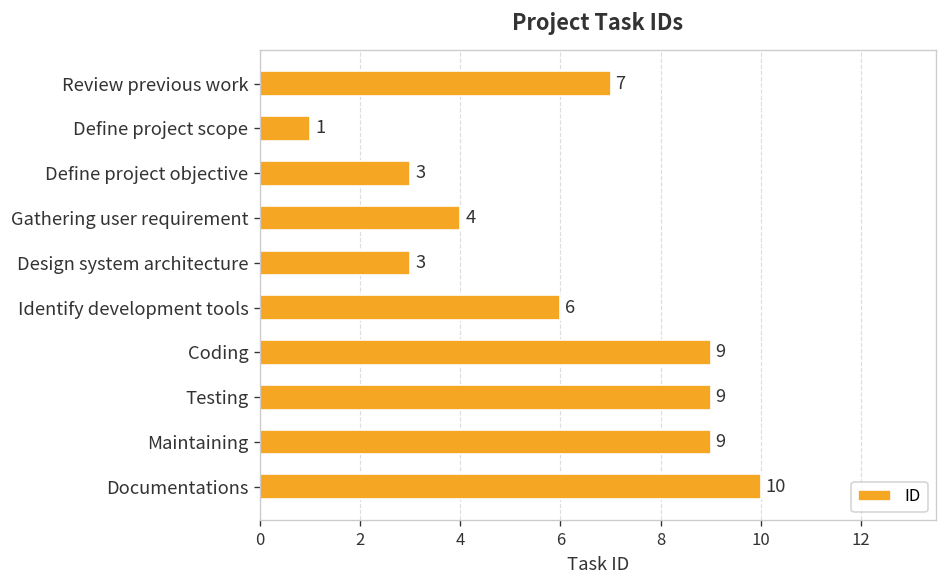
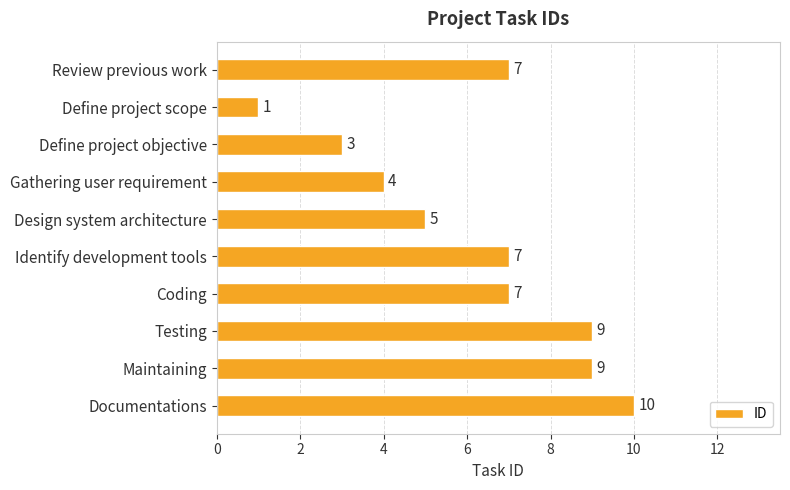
  {
    "Review previous work": 7,
    "Define project scope": 1,
    "Define project objective": 3,
    "Gathering user requirement": 4,
-   "Design system architecture": 3,
-   "Identify development tools": 6,
-   "Coding": 9,
+   "Design system architecture": 5,
+   "Identify development tools": 7,
+   "Coding": 7,
    "Testing": 9,
    "Maintaining": 9,
    "Documentations": 10
  }
